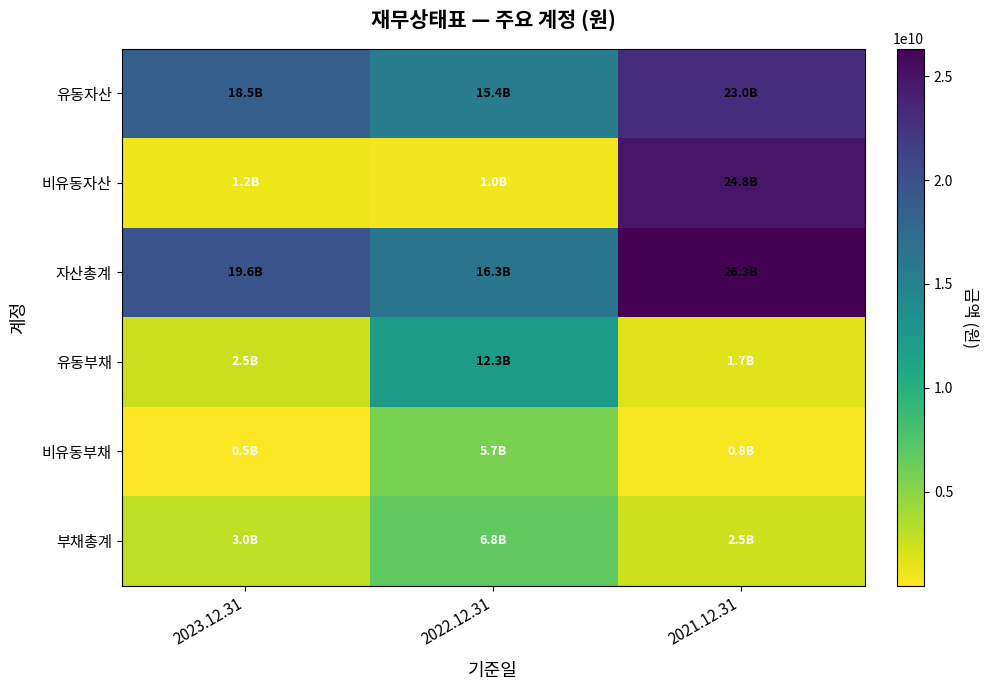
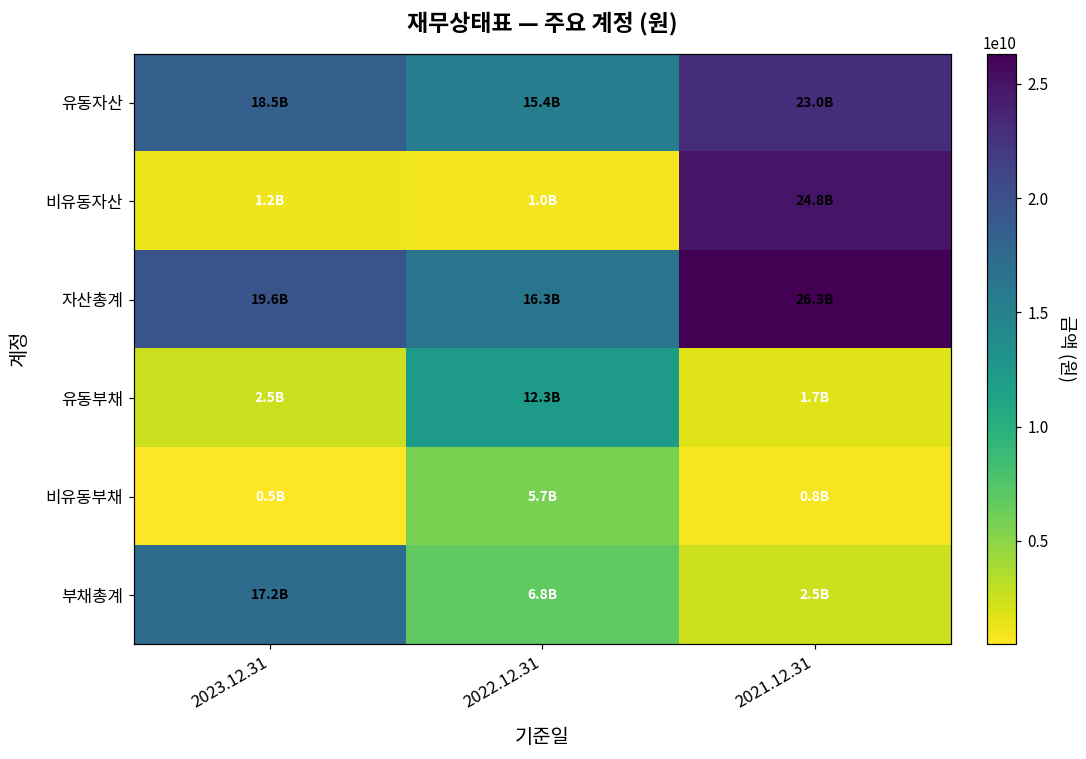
  {
    "유동자산": {
      "2023.12.31": "18.5B",
      "2022.12.31": "15.4B",
      "2021.12.31": "23.0B"
    },
    "비유동자산": {
      "2023.12.31": "1.2B",
      "2022.12.31": "1.0B",
      "2021.12.31": "24.8B"
    },
    "자산총계": {
      "2023.12.31": "19.6B",
      "2022.12.31": "16.3B",
      "2021.12.31": "26.3B"
    },
    "유동부채": {
      "2023.12.31": "2.5B",
      "2022.12.31": "12.3B",
      "2021.12.31": "1.7B"
    },
    "비유동부채": {
      "2023.12.31": "0.5B",
      "2022.12.31": "5.7B",
      "2021.12.31": "0.8B"
    },
    "부채총계": {
-     "2023.12.31": "3.0B",
+     "2023.12.31": "17.2B",
      "2022.12.31": "6.8B",
      "2021.12.31": "2.5B"
    }
  }
